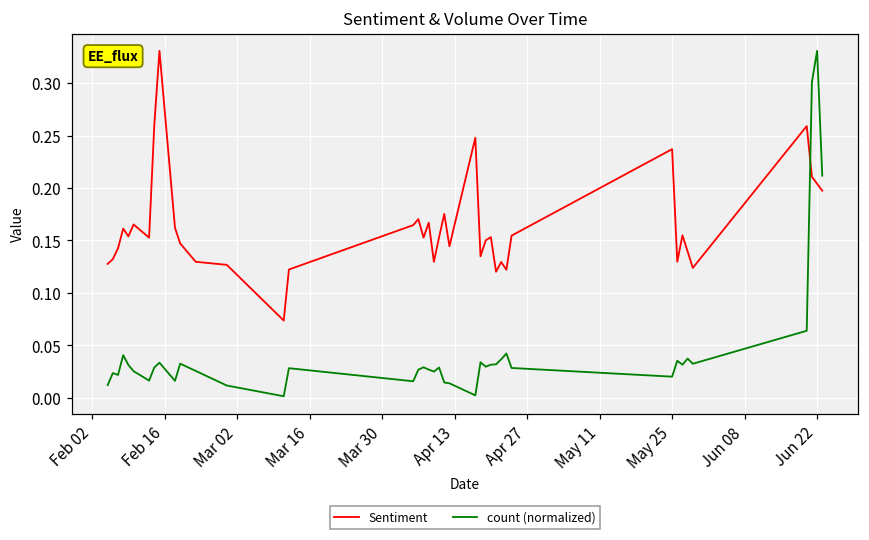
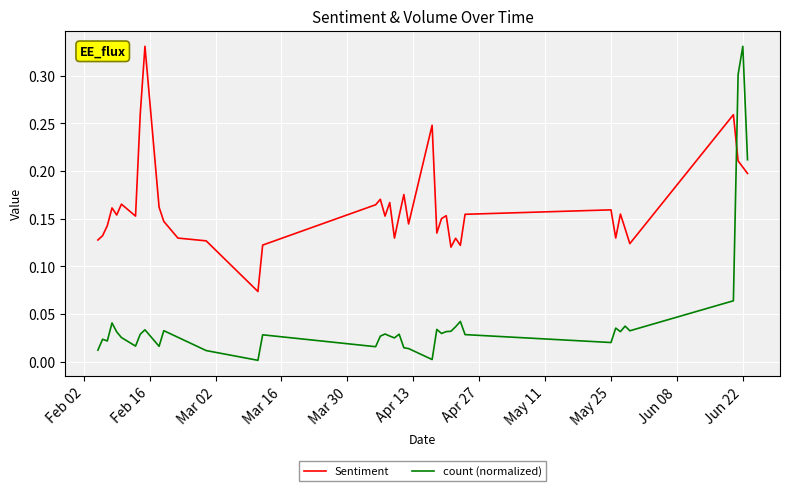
  {
    "Sentiment": {
-     "May 25": 0.24,
+     "May 25": 0.16,
      "Jun 22": 0.20
    },
    "count (normalized)": {
      "May 25": 0.02,
      "Jun 22": 0.33
    }
  }
